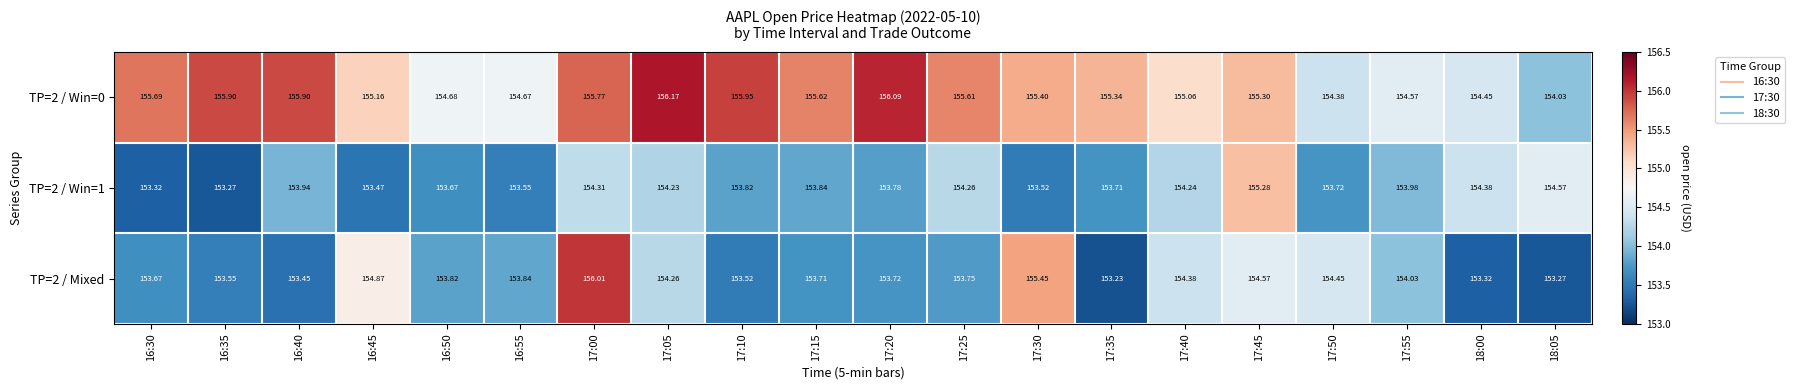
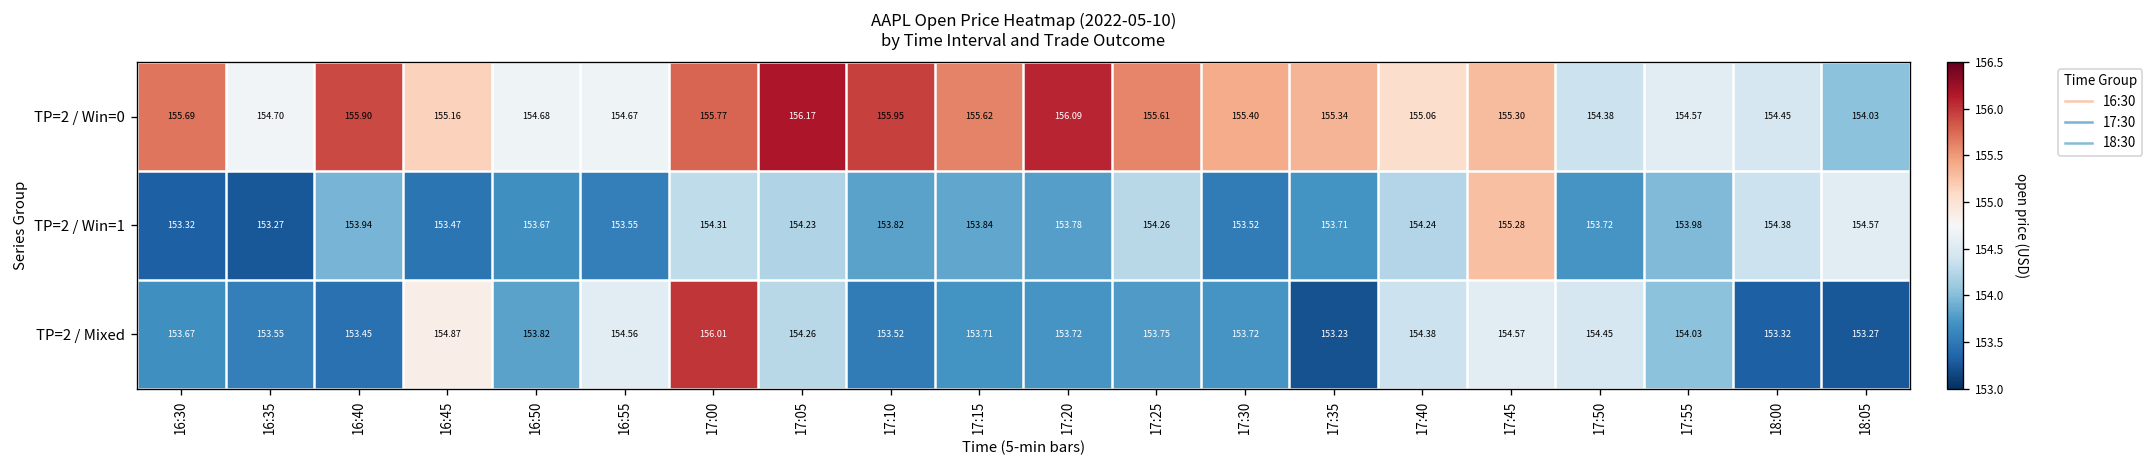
  {
    "TP=2 / Win=0": {
      "16:30": 155.69,
-     "16:35": 155.90,
+     "16:35": 154.70,
      "16:40": 155.90,
      "16:45": 155.16,
      "16:50": 154.68,
      "16:55": 154.67,
      "17:00": 155.77,
      "17:05": 156.17,
      "17:10": 155.95,
      "17:15": 155.62,
      "17:20": 156.09,
      "17:25": 155.61,
      "17:30": 155.40,
      "17:35": 155.34,
      "17:40": 155.06,
      "17:45": 155.30,
      "17:50": 154.38,
      "17:55": 154.57,
      "18:00": 154.45,
      "18:05": 154.03
    },
    "TP=2 / Win=1": {
      "16:30": 153.32,
      "16:35": 153.27,
      "16:40": 153.94,
      "16:45": 153.47,
      "16:50": 153.67,
      "16:55": 153.55,
      "17:00": 154.31,
      "17:05": 154.23,
      "17:10": 153.82,
      "17:15": 153.84,
      "17:20": 153.78,
      "17:25": 154.26,
      "17:30": 153.52,
      "17:35": 153.71,
      "17:40": 154.24,
      "17:45": 155.28,
      "17:50": 153.72,
      "17:55": 153.98,
      "18:00": 154.38,
      "18:05": 154.57
    },
    "TP=2 / Mixed": {
      "16:30": 153.67,
      "16:35": 153.55,
      "16:40": 153.45,
      "16:45": 154.87,
      "16:50": 153.82,
-     "16:55": 153.84,
+     "16:55": 154.56,
      "17:00": 156.01,
      "17:05": 154.26,
      "17:10": 153.52,
      "17:15": 153.71,
      "17:20": 153.72,
      "17:25": 153.75,
-     "17:30": 155.45,
+     "17:30": 153.72,
      "17:35": 153.23,
      "17:40": 154.38,
      "17:45": 154.57,
      "17:50": 154.45,
      "17:55": 154.03,
      "18:00": 153.32,
      "18:05": 153.27
    }
  }
